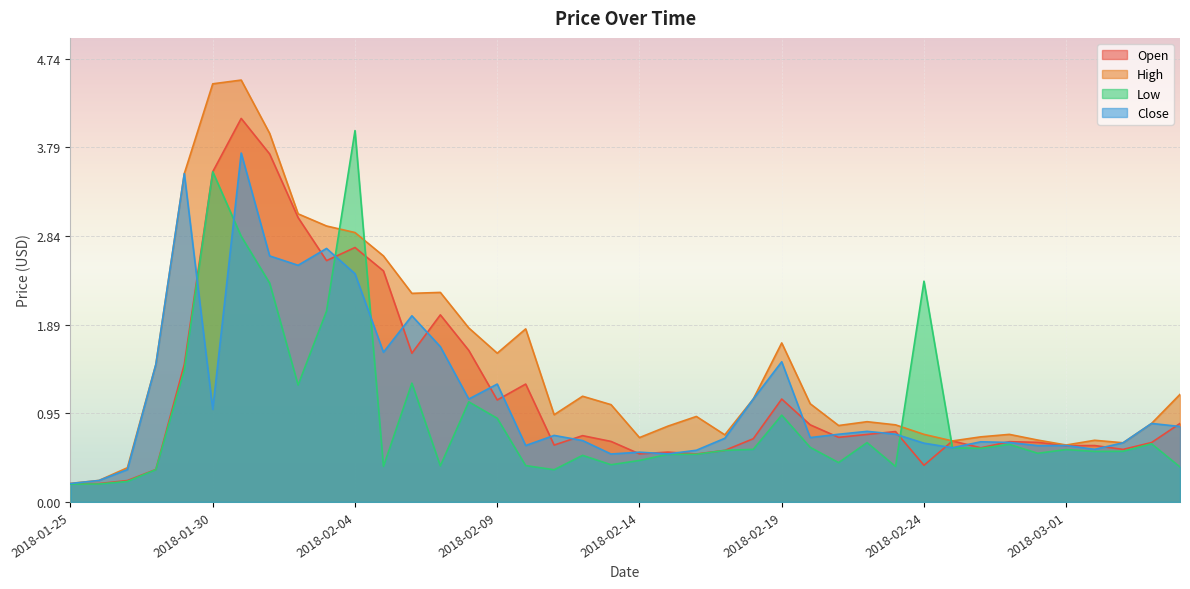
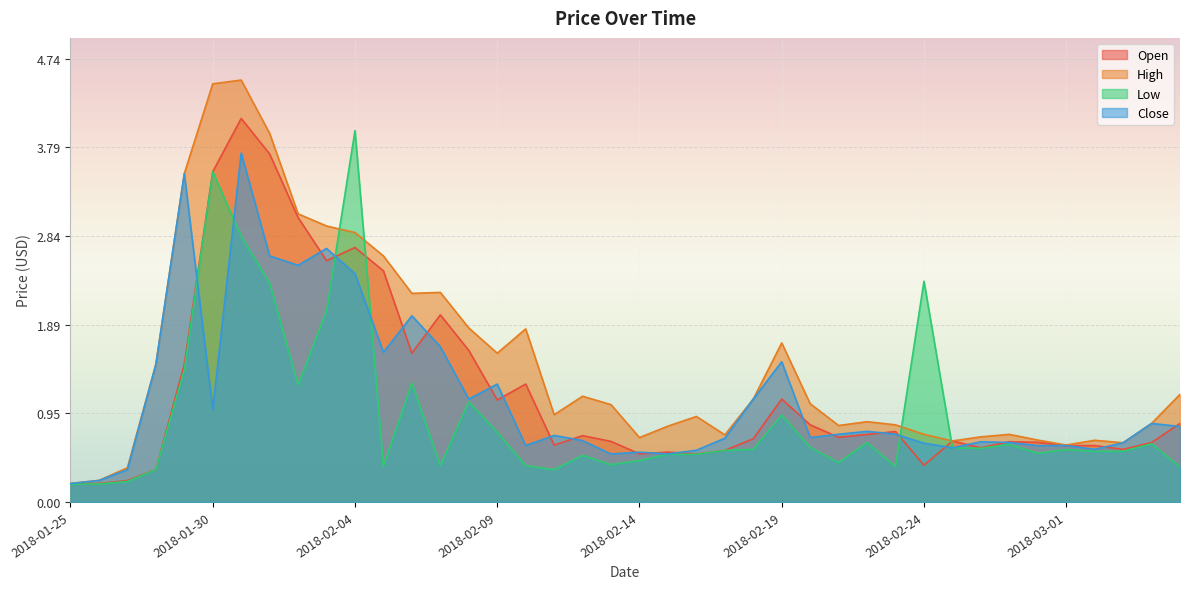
  {
    "Low": {
      "2018-02-04": 4.0,
-     "2018-02-09": 0.9,
+     "2018-02-09": 0.7,
      "2018-02-14": 0.4,
      "2018-02-19": 0.9,
      "2018-02-24": 2.4,
      "2018-03-01": 0.6
    },
    "Close": {
      "2018-01-30": 1.0,
      "2018-02-04": 2.4,
      "2018-02-09": 1.3,
      "2018-02-19": 1.5,
      "2018-02-24": 0.6
    }
  }
